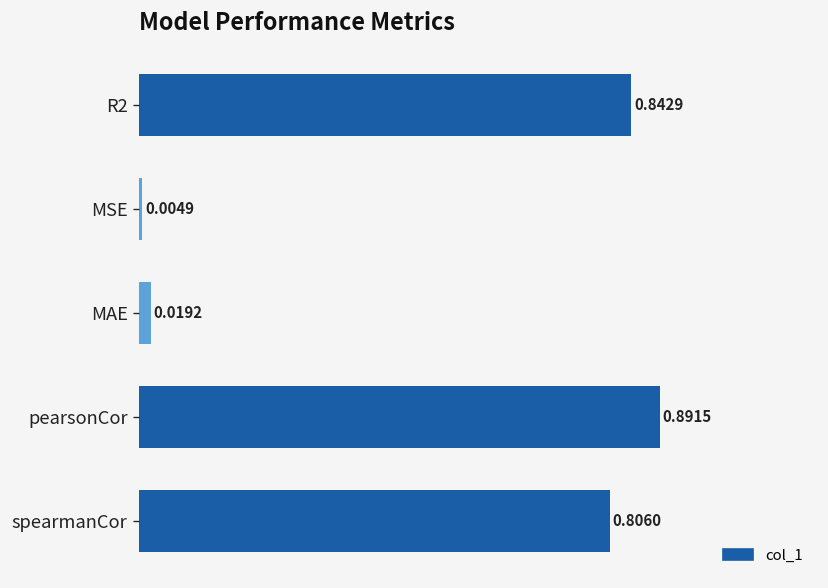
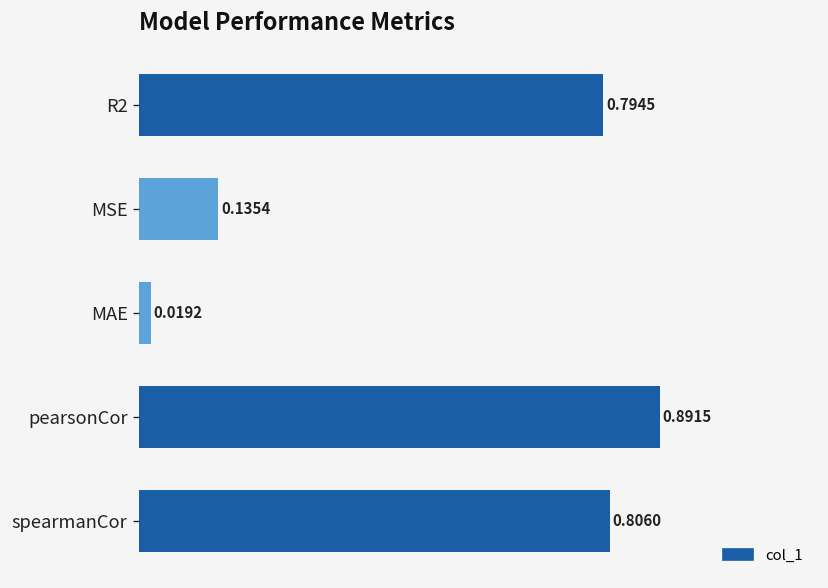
  {
-   "R2": 0.8429,
-   "MSE": 0.0049,
+   "R2": 0.7945,
+   "MSE": 0.1354,
    "MAE": 0.0192,
    "pearsonCor": 0.8915,
    "spearmanCor": 0.8060
  }
